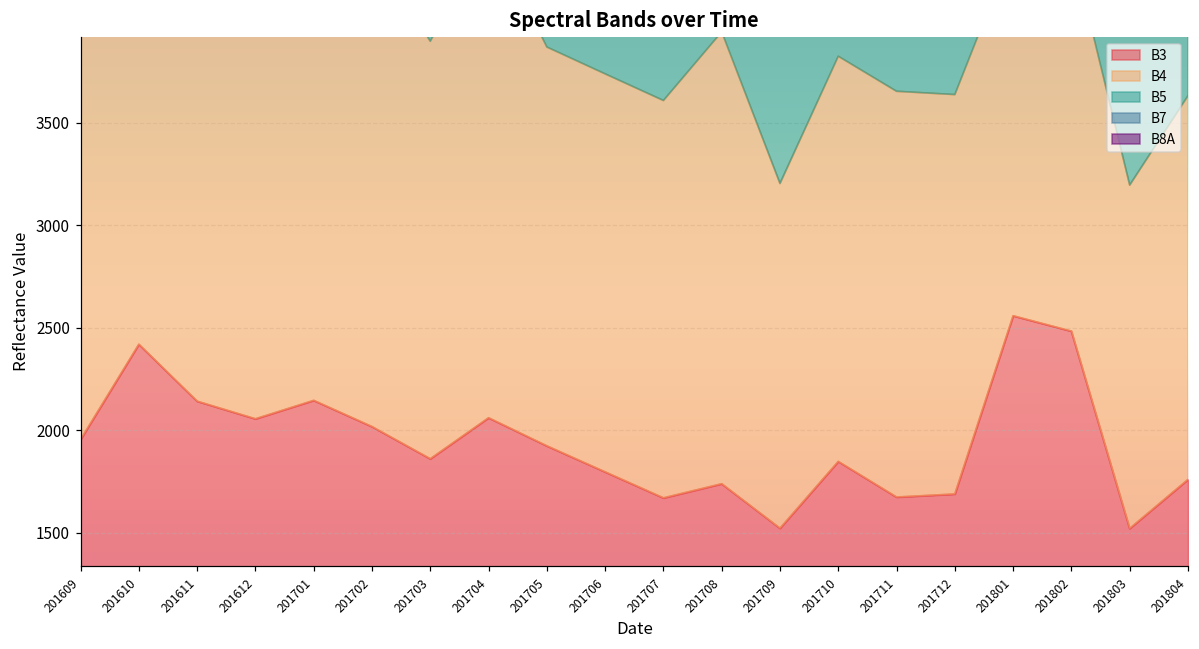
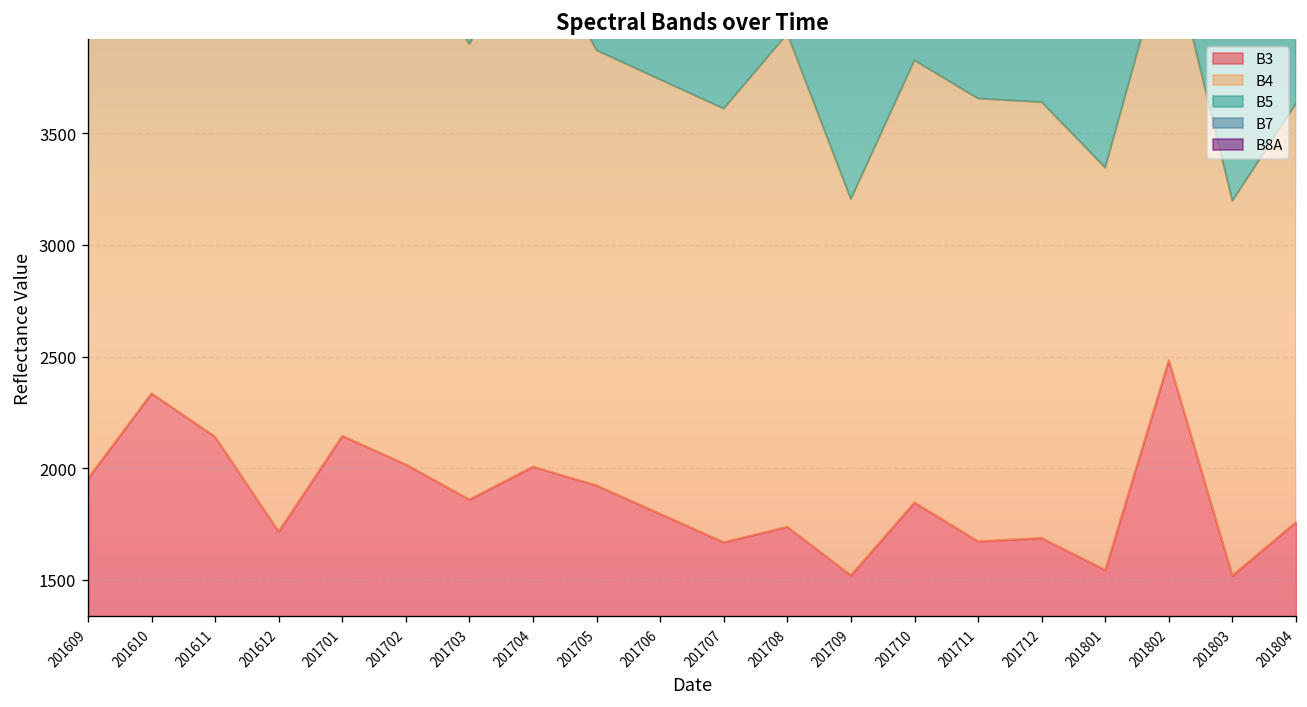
  {
    "B3": {
      "201609": 1950,
-     "201610": 2420,
+     "201610": 2340,
      "201611": 2140,
-     "201612": 2060,
+     "201612": 1720,
      "201701": 2150,
      "201702": 2020,
      "201703": 1860,
-     "201704": 2060,
+     "201704": 2010,
      "201705": 1920,
      "201706": 1800,
      "201707": 1670,
      "201708": 1740,
      "201709": 1520,
      "201710": 1850,
      "201711": 1670,
      "201712": 1690,
-     "201801": 2560,
+     "201801": 1550,
      "201802": 2480,
      "201803": 1520,
      "201804": 1760
    },
    "B4": {
      "201703": 2040,
      "201705": 1950,
      "201706": 1940,
      "201707": 1940,
      "201709": 1680,
      "201710": 1980,
      "201711": 1980,
      "201712": 1950,
      "201803": 1680,
      "201804": 1870
    }
  }
